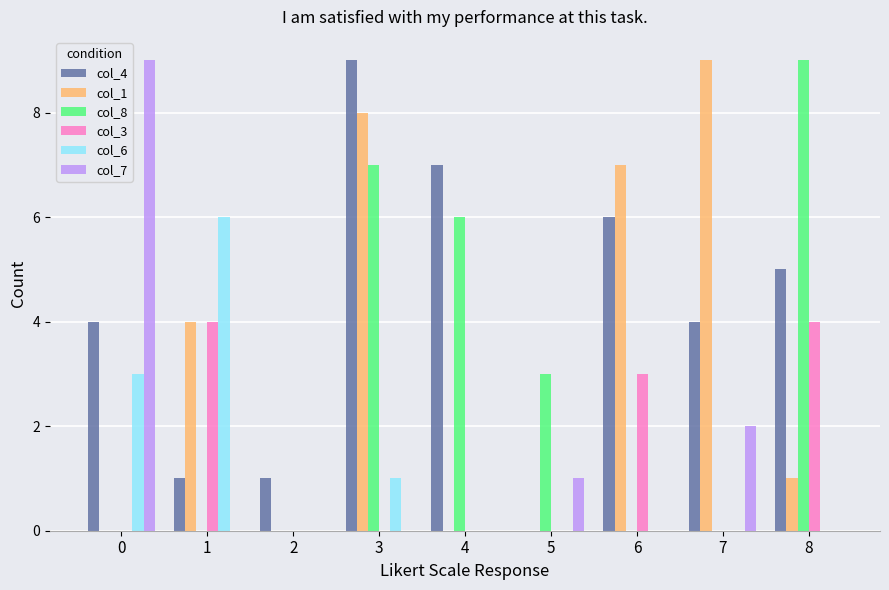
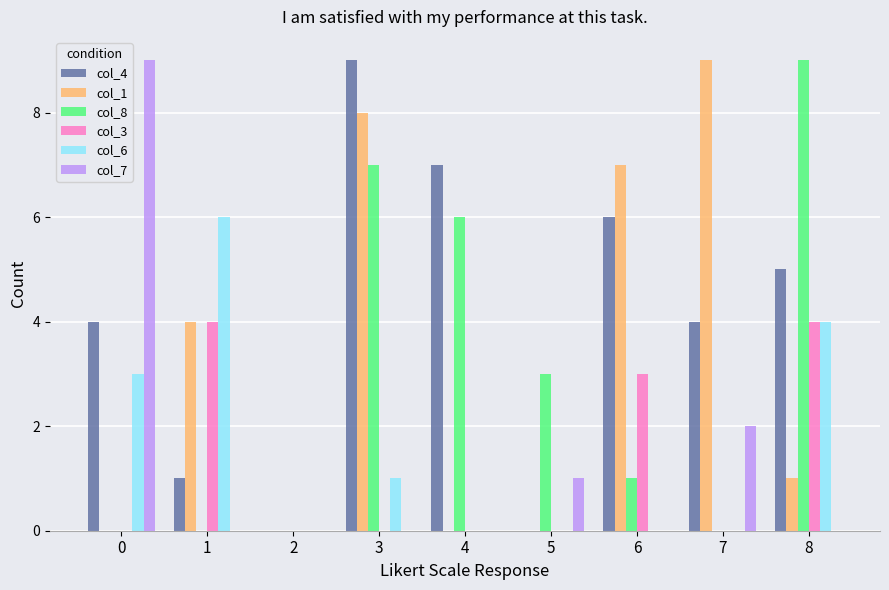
  {
    "col_4": {
      "0": 4,
      "1": 1,
-     "2": 1,
+     "2": 0,
      "3": 9,
      "4": 7,
      "5": 0,
      "6": 6,
      "7": 4,
      "8": 5
    },
    "col_1": {
      "0": 0,
      "1": 4,
      "2": 0,
      "3": 8,
      "4": 0,
      "5": 0,
      "6": 7,
      "7": 9,
      "8": 1
    },
    "col_8": {
      "0": 0,
      "1": 0,
      "2": 0,
      "3": 7,
      "4": 6,
      "5": 3,
-     "6": 0,
+     "6": 1,
      "7": 0,
      "8": 9
    },
    "col_3": {
      "0": 0,
      "1": 4,
      "2": 0,
      "3": 0,
      "4": 0,
      "5": 0,
      "6": 3,
      "7": 0,
      "8": 4
    },
    "col_6": {
      "0": 3,
      "1": 6,
      "2": 0,
      "3": 1,
      "4": 0,
      "5": 0,
      "6": 0,
      "7": 0,
-     "8": 0
+     "8": 4
    },
    "col_7": {
      "0": 9,
      "1": 0,
      "2": 0,
      "3": 0,
      "4": 0,
      "5": 1,
      "6": 0,
      "7": 2,
      "8": 0
    }
  }
